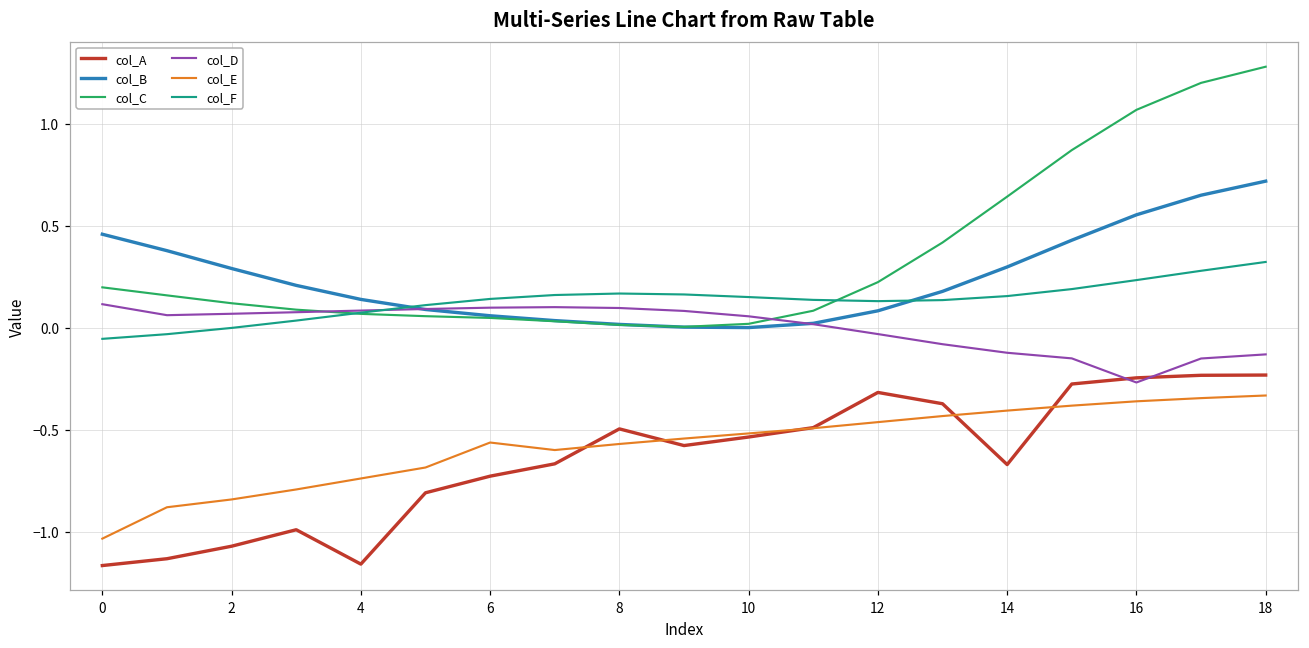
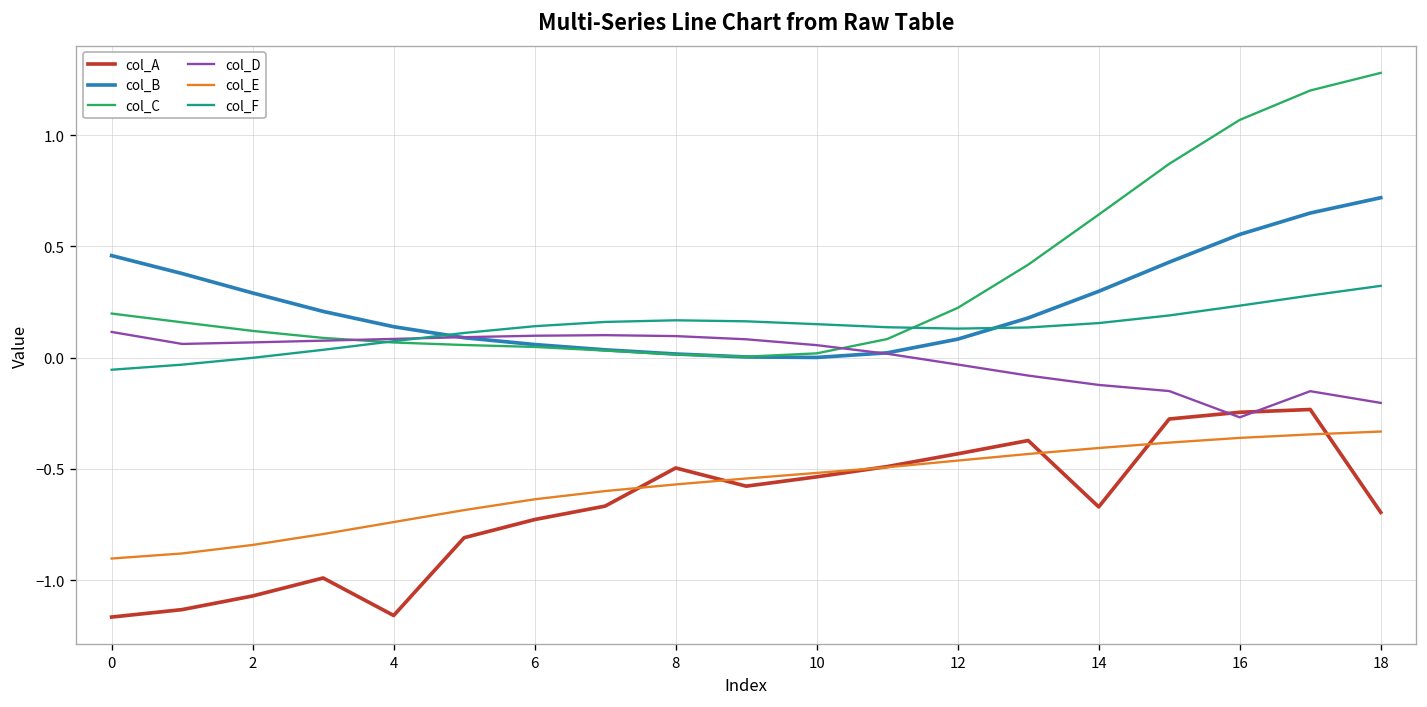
  {
    "col_A": {
      "0": -1.17,
      "2": -1.07,
      "4": -1.16,
      "6": -0.73,
      "8": -0.50,
      "10": -0.54,
-     "12": -0.32,
+     "12": -0.43,
      "14": -0.67,
      "16": -0.25,
-     "18": -0.23
+     "18": -0.70
    },
    "col_B": {
      "0": 0.46,
      "2": 0.29,
      "4": 0.14,
      "10": 0.00,
      "12": 0.08,
      "14": 0.30,
      "16": 0.55,
      "18": 0.72
    },
    "col_D": {
      "0": 0.12,
      "2": 0.07,
      "6": 0.10,
      "8": 0.10,
      "10": 0.06,
      "12": -0.03,
      "14": -0.12,
      "16": -0.27,
-     "18": -0.13
+     "18": -0.20
    },
    "col_E": {
-     "0": -1.03,
+     "0": -0.90,
      "2": -0.84,
      "4": -0.74,
-     "6": -0.56,
+     "6": -0.64,
      "8": -0.57,
      "10": -0.52,
      "12": -0.46,
      "14": -0.41,
      "16": -0.36,
      "18": -0.33
    }
  }
